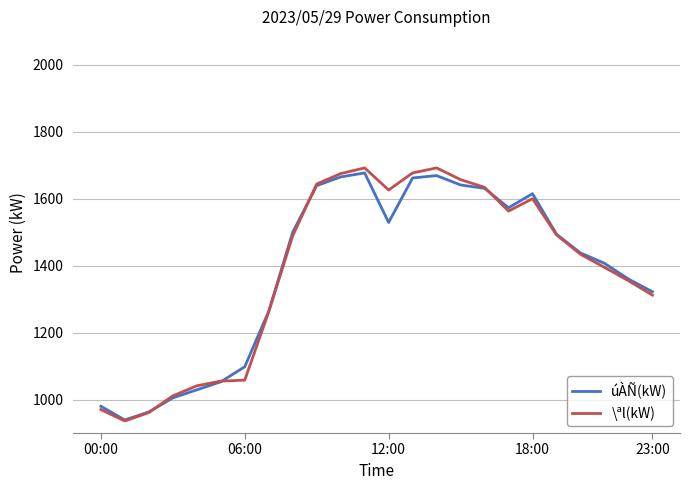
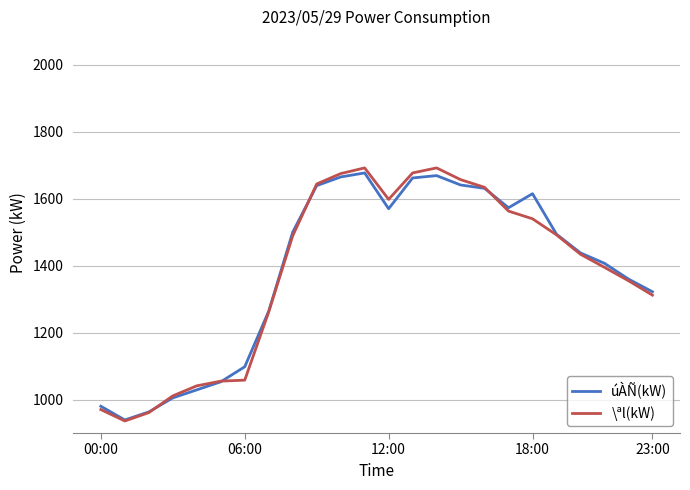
  {
    "úÀÑ(kW)": {
      "00:00": 980,
      "06:00": 1100,
-     "12:00": 1530,
+     "12:00": 1570,
      "18:00": 1620,
      "23:00": 1320
    },
    "\\ªl(kW)": {
      "00:00": 970,
      "06:00": 1060,
-     "12:00": 1630,
-     "18:00": 1600,
+     "12:00": 1600,
+     "18:00": 1540,
      "23:00": 1310
    }
  }
